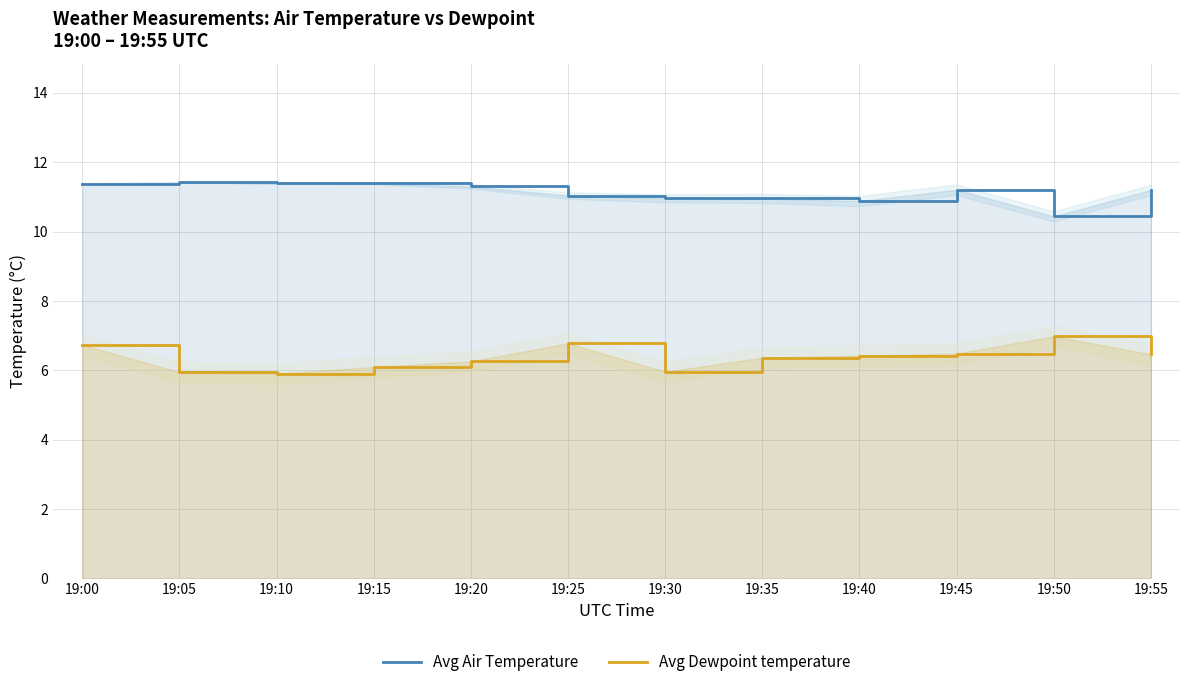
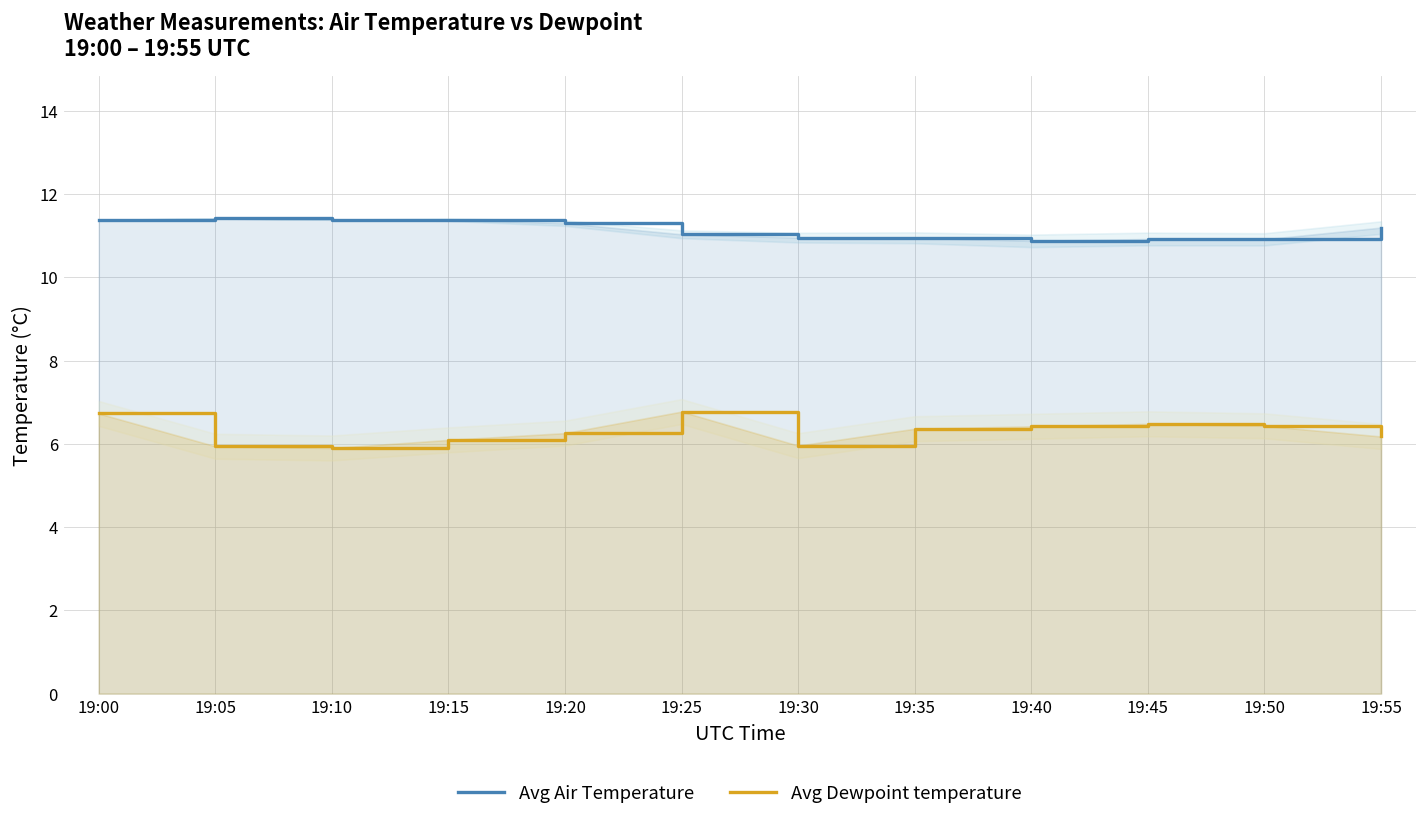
  {
    "Avg Air Temperature": {
      "19:25": 11.0,
      "19:30": 11.0,
      "19:35": 11.0,
      "19:40": 10.9,
-     "19:45": 11.2,
-     "19:50": 10.4,
+     "19:45": 10.9,
+     "19:50": 10.9,
      "19:55": 11.2
    },
    "Avg Dewpoint temperature": {
      "19:00": 6.7,
      "19:05": 5.9,
      "19:10": 5.9,
      "19:15": 6.1,
      "19:20": 6.3,
      "19:25": 6.8,
      "19:30": 6.0,
      "19:35": 6.4,
      "19:40": 6.4,
      "19:45": 6.5,
-     "19:50": 7.0,
-     "19:55": 6.5
+     "19:50": 6.4,
+     "19:55": 6.2
    }
  }
